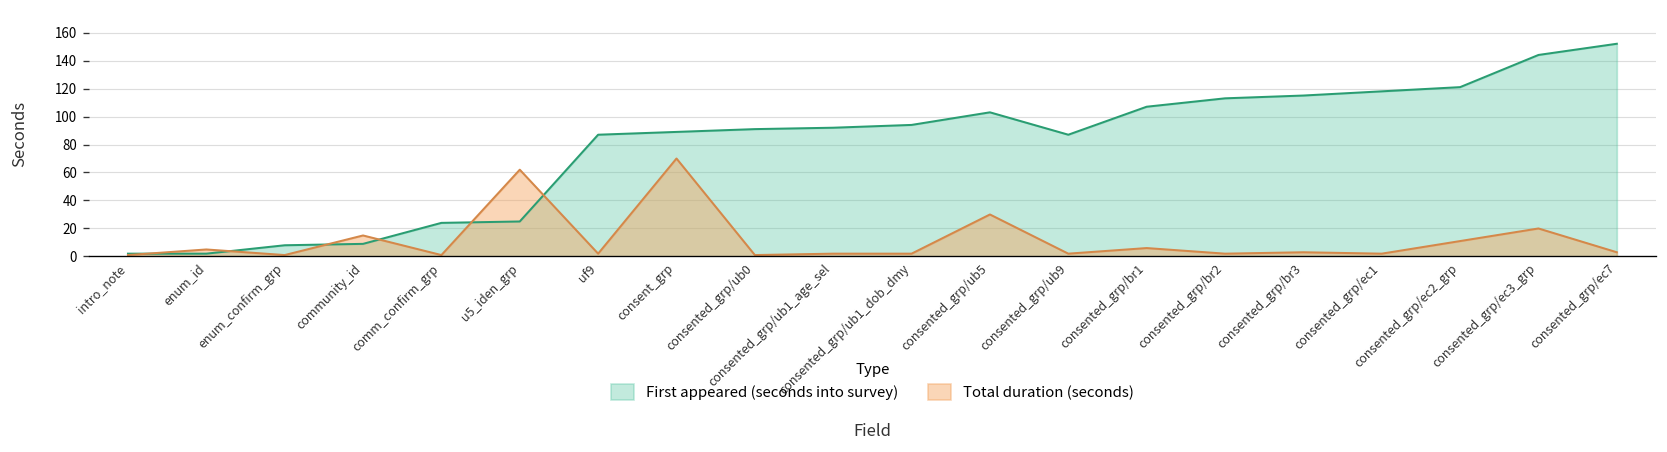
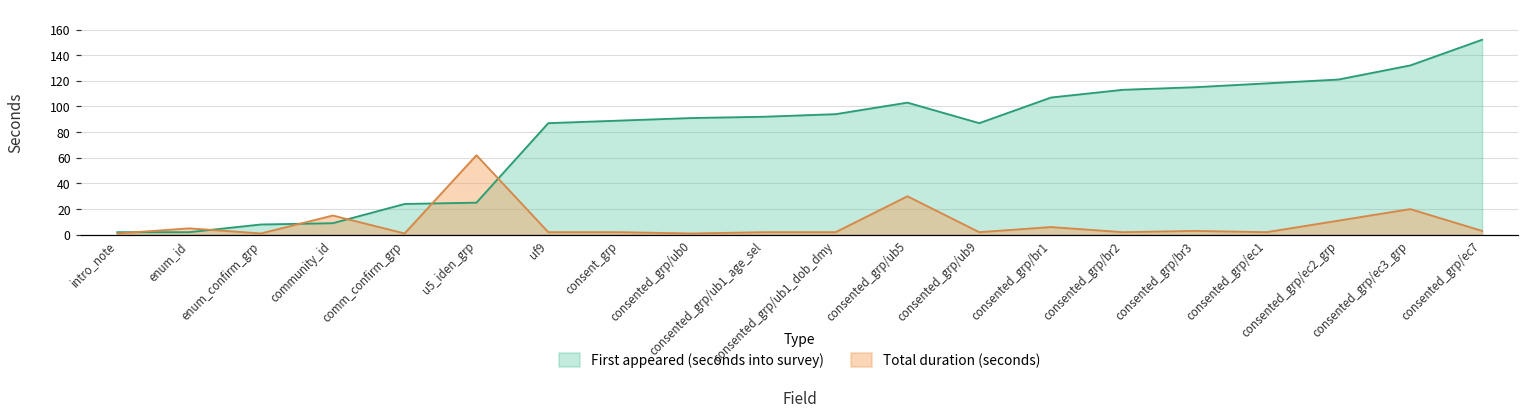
  {
    "First appeared (seconds into survey)": {
      "enum_id": 2,
      "enum_confirm_grp": 8,
      "community_id": 9,
      "comm_confirm_grp": 24,
      "u5_iden_grp": 25,
      "uf9": 87,
      "consent_grp": 89,
      "consented_grp/ub0": 91,
      "consented_grp/ub1_age_sel": 92,
      "consented_grp/ub1_dob_dmy": 94,
      "consented_grp/ub5": 103,
      "consented_grp/ub9": 87,
      "consented_grp/br1": 107,
      "consented_grp/br2": 113,
      "consented_grp/br3": 115,
      "consented_grp/ec1": 118,
      "consented_grp/ec2_grp": 121,
-     "consented_grp/ec3_grp": 144,
+     "consented_grp/ec3_grp": 132,
      "consented_grp/ec7": 152
    },
    "Total duration (seconds)": {
      "enum_id": 5,
      "enum_confirm_grp": 1,
      "community_id": 15,
      "comm_confirm_grp": 1,
      "u5_iden_grp": 62,
      "uf9": 2,
-     "consent_grp": 70,
+     "consent_grp": 2,
      "consented_grp/ub0": 1,
      "consented_grp/ub1_age_sel": 2,
      "consented_grp/ub1_dob_dmy": 2,
      "consented_grp/ub5": 30,
      "consented_grp/ub9": 2,
      "consented_grp/br1": 6,
      "consented_grp/br2": 2,
      "consented_grp/br3": 3,
      "consented_grp/ec1": 2,
      "consented_grp/ec2_grp": 11,
      "consented_grp/ec3_grp": 20,
      "consented_grp/ec7": 3
    }
  }
